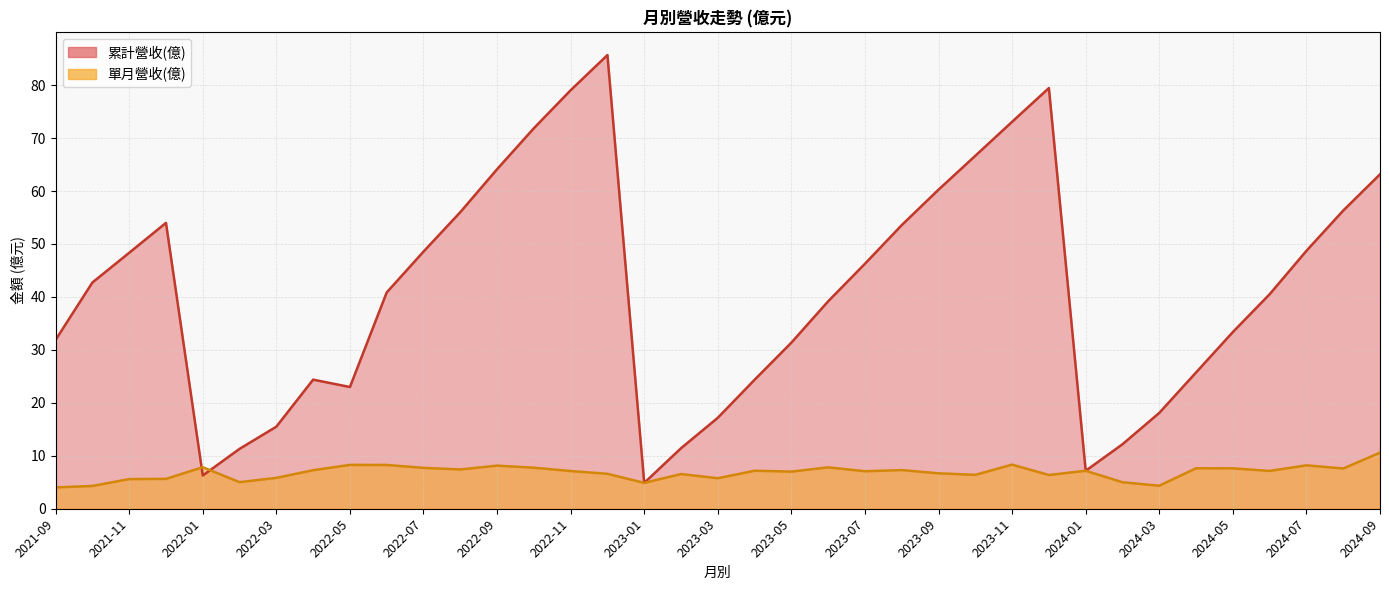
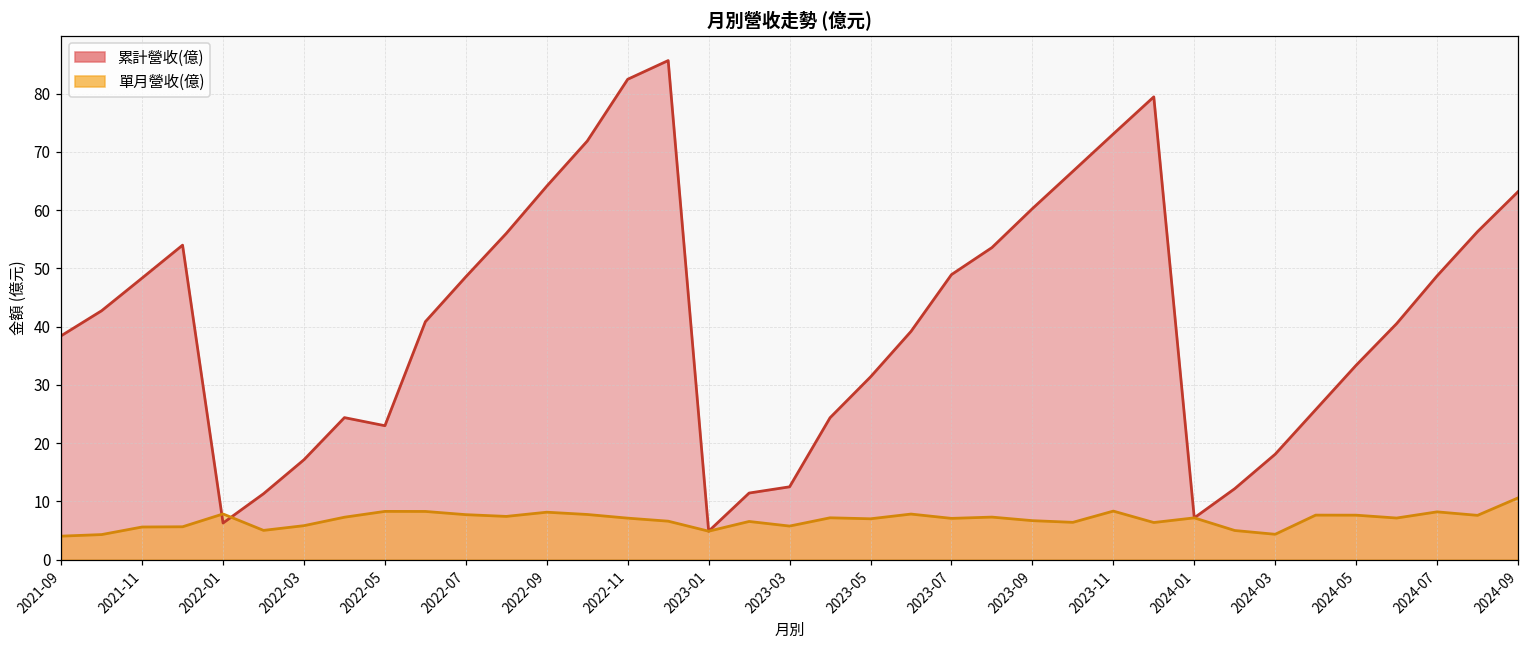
  {
    "累計營收(億)": {
-     "2021-09": 32,
+     "2021-09": 38,
      "2021-11": 48,
      "2022-01": 6,
-     "2022-03": 16,
+     "2022-03": 17,
      "2022-05": 23,
      "2022-07": 49,
      "2022-09": 64,
-     "2022-11": 79,
-     "2023-03": 17,
+     "2022-11": 82,
+     "2023-03": 13,
      "2023-05": 31,
-     "2023-07": 46,
+     "2023-07": 49,
      "2023-09": 60,
      "2023-11": 73,
      "2024-03": 18,
      "2024-05": 33,
      "2024-07": 49,
      "2024-09": 63
    },
    "單月營收(億)": {
      "2021-09": 4,
      "2021-11": 6,
      "2022-01": 8,
      "2022-03": 6,
      "2022-05": 8,
      "2022-07": 8,
      "2022-09": 8,
      "2022-11": 7,
      "2023-03": 6,
      "2023-05": 7,
      "2023-07": 7,
      "2023-09": 7,
      "2023-11": 8,
      "2024-03": 4,
      "2024-05": 8,
      "2024-07": 8,
      "2024-09": 11
    }
  }
